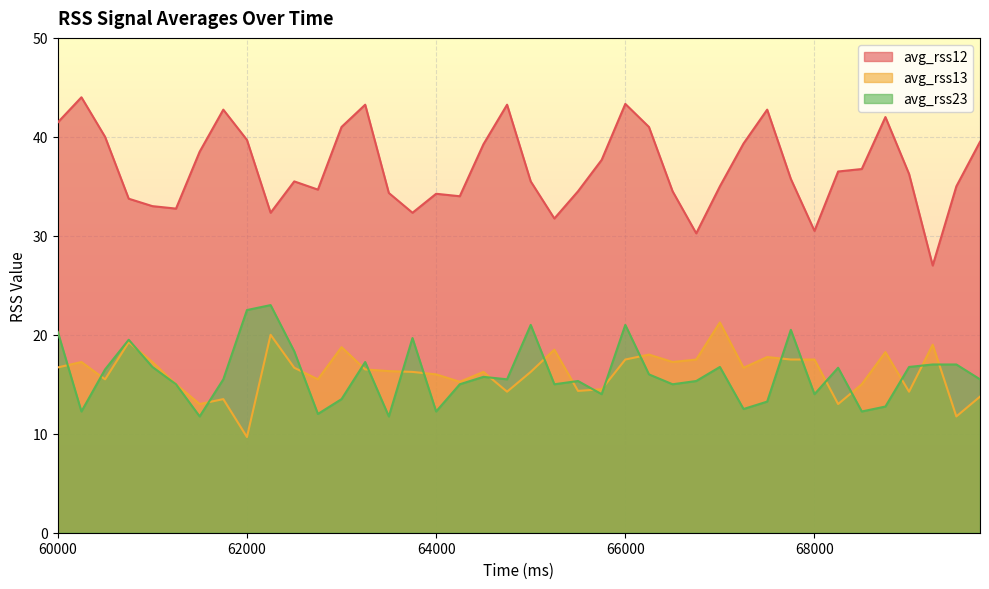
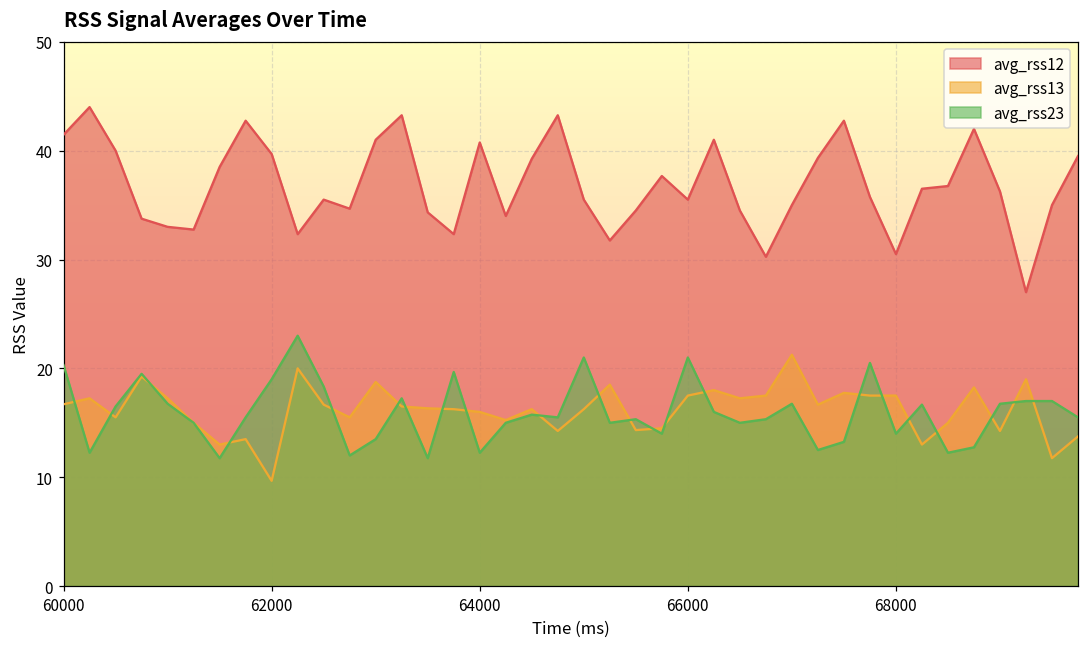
  {
    "avg_rss12": {
      "60000": 41,
      "62000": 40,
-     "64000": 34,
-     "66000": 43,
+     "64000": 41,
+     "66000": 36,
      "68000": 31
    },
    "avg_rss13": {
      "60000": 17,
      "62000": 10,
      "64000": 16,
      "66000": 18,
      "68000": 18
    },
    "avg_rss23": {
      "60000": 20,
-     "62000": 23,
+     "62000": 19,
      "64000": 12,
      "66000": 21,
      "68000": 14
    }
  }
